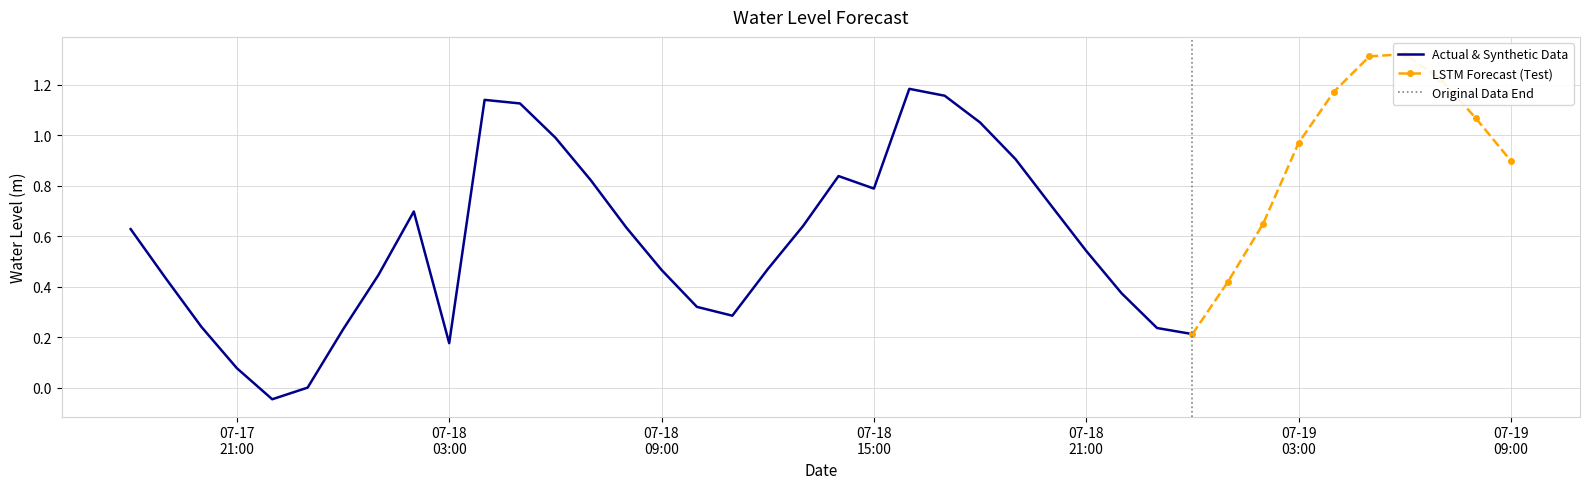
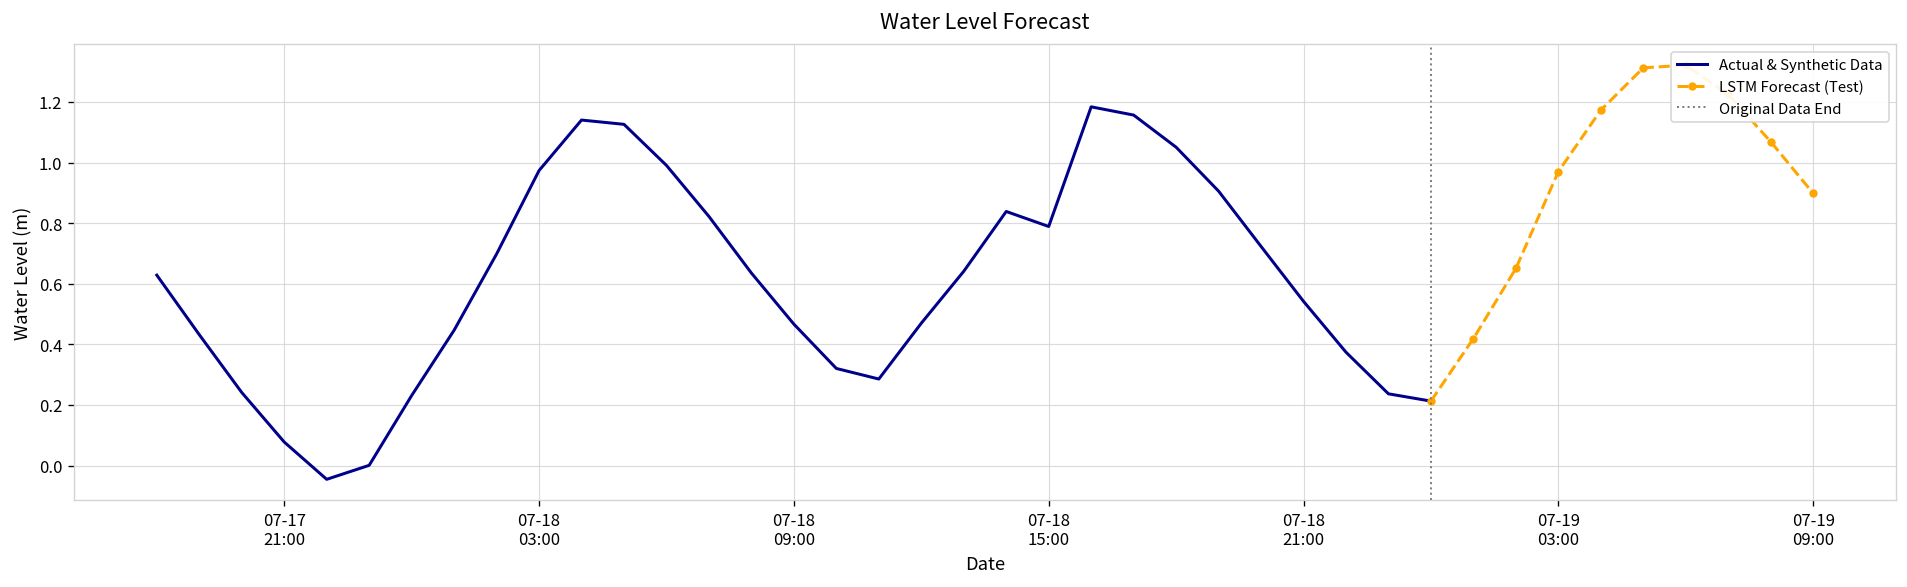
  {
    "Actual & Synthetic Data": {
      "07-17 21:00": 0.08,
-     "07-18 03:00": 0.18,
+     "07-18 03:00": 0.97,
      "07-18 09:00": 0.47,
      "07-18 15:00": 0.79,
      "07-18 21:00": 0.54
    },
    "LSTM Forecast (Test)": {
      "07-19 03:00": 0.97,
      "07-19 09:00": 0.90
    }
  }
